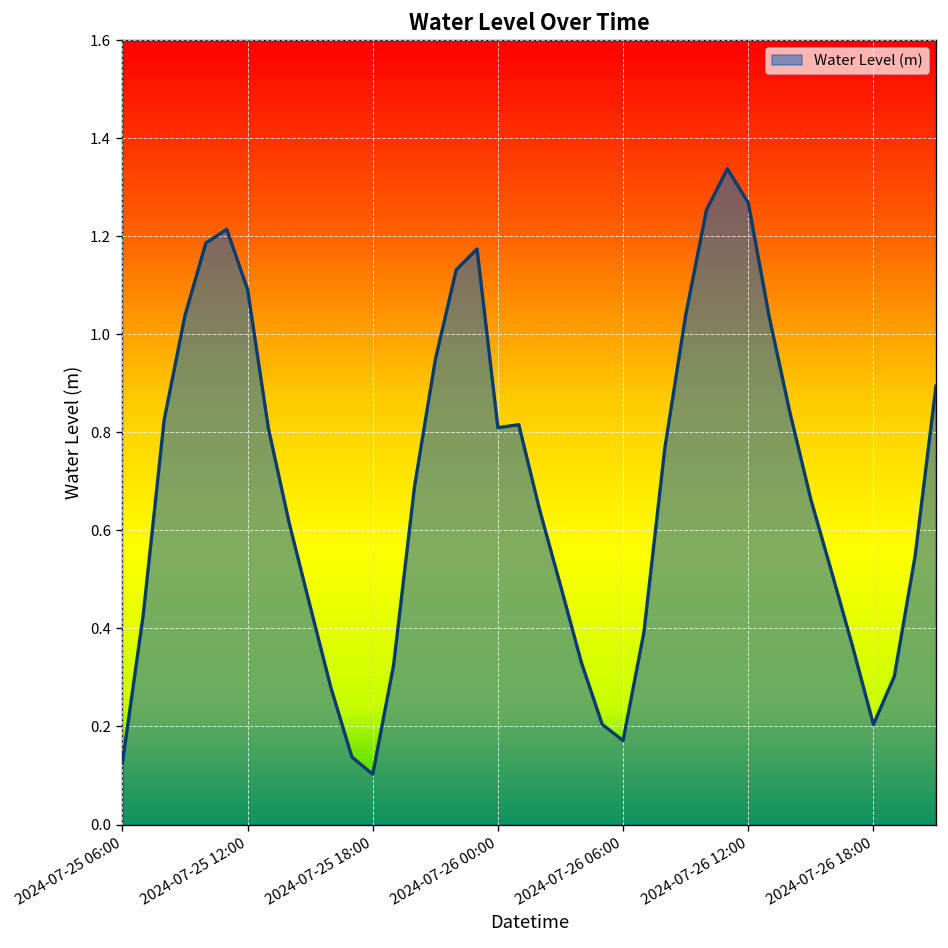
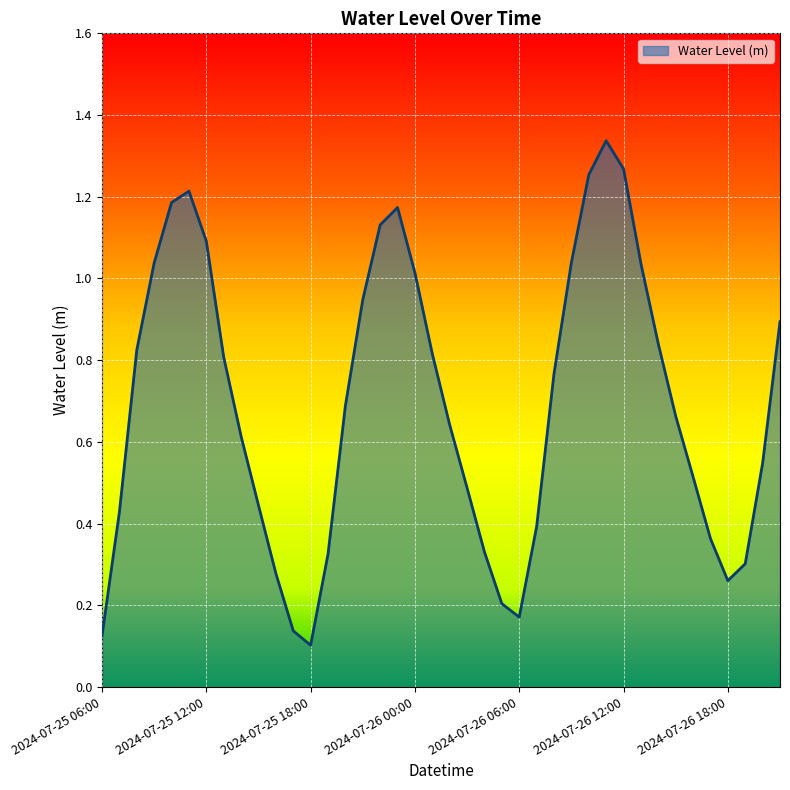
  {
    "2024-07-25 06:00": 0.13,
    "2024-07-25 12:00": 1.09,
    "2024-07-25 18:00": 0.10,
-   "2024-07-26 00:00": 0.81,
+   "2024-07-26 00:00": 1.01,
    "2024-07-26 06:00": 0.17,
    "2024-07-26 12:00": 1.27,
-   "2024-07-26 18:00": 0.20
+   "2024-07-26 18:00": 0.26
  }
